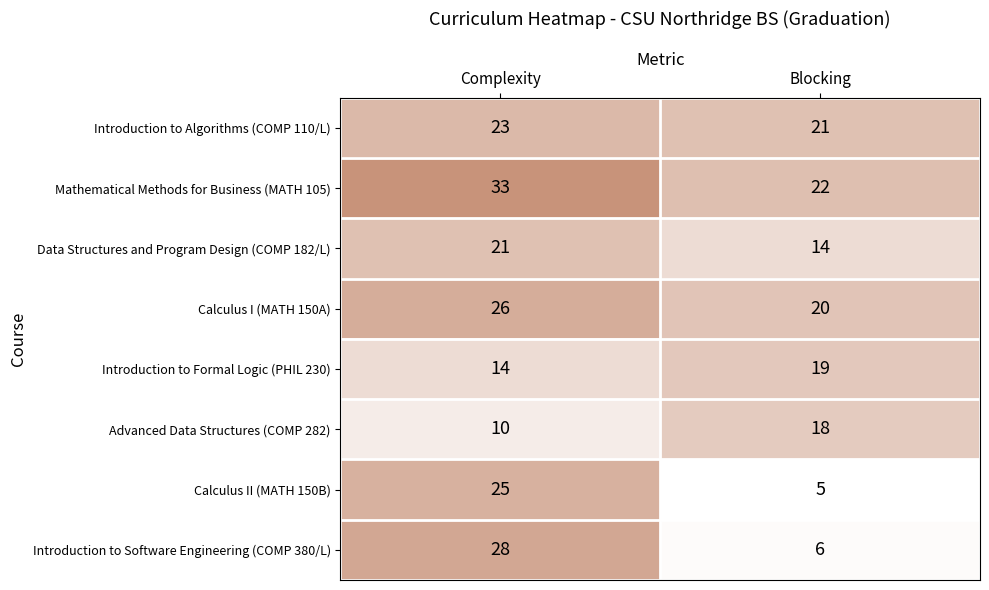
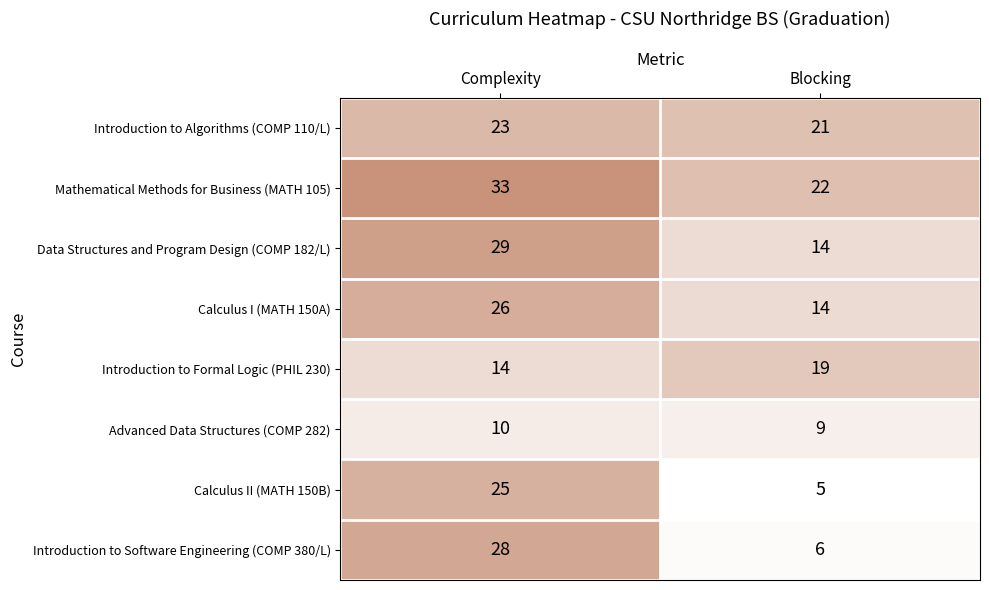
  {
    "Introduction to Algorithms (COMP 110/L)": {
      "Complexity": 23,
      "Blocking": 21
    },
    "Mathematical Methods for Business (MATH 105)": {
      "Complexity": 33,
      "Blocking": 22
    },
    "Data Structures and Program Design (COMP 182/L)": {
-     "Complexity": 21,
+     "Complexity": 29,
      "Blocking": 14
    },
    "Calculus I (MATH 150A)": {
      "Complexity": 26,
-     "Blocking": 20
+     "Blocking": 14
    },
    "Introduction to Formal Logic (PHIL 230)": {
      "Complexity": 14,
      "Blocking": 19
    },
    "Advanced Data Structures (COMP 282)": {
      "Complexity": 10,
-     "Blocking": 18
+     "Blocking": 9
    },
    "Calculus II (MATH 150B)": {
      "Complexity": 25,
      "Blocking": 5
    },
    "Introduction to Software Engineering (COMP 380/L)": {
      "Complexity": 28,
      "Blocking": 6
    }
  }
